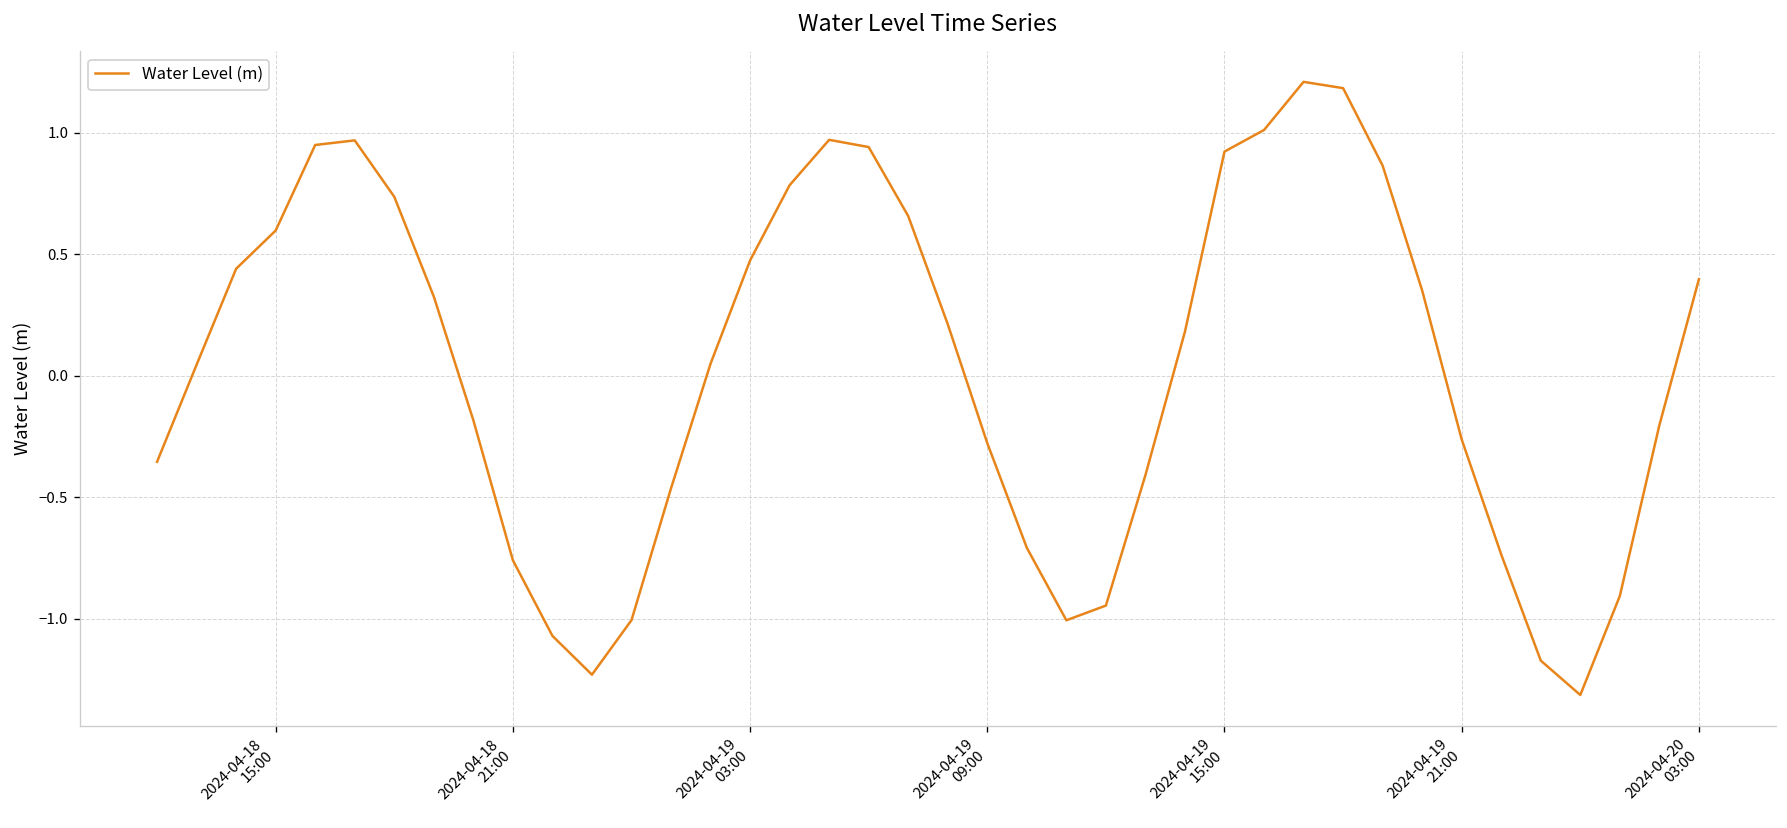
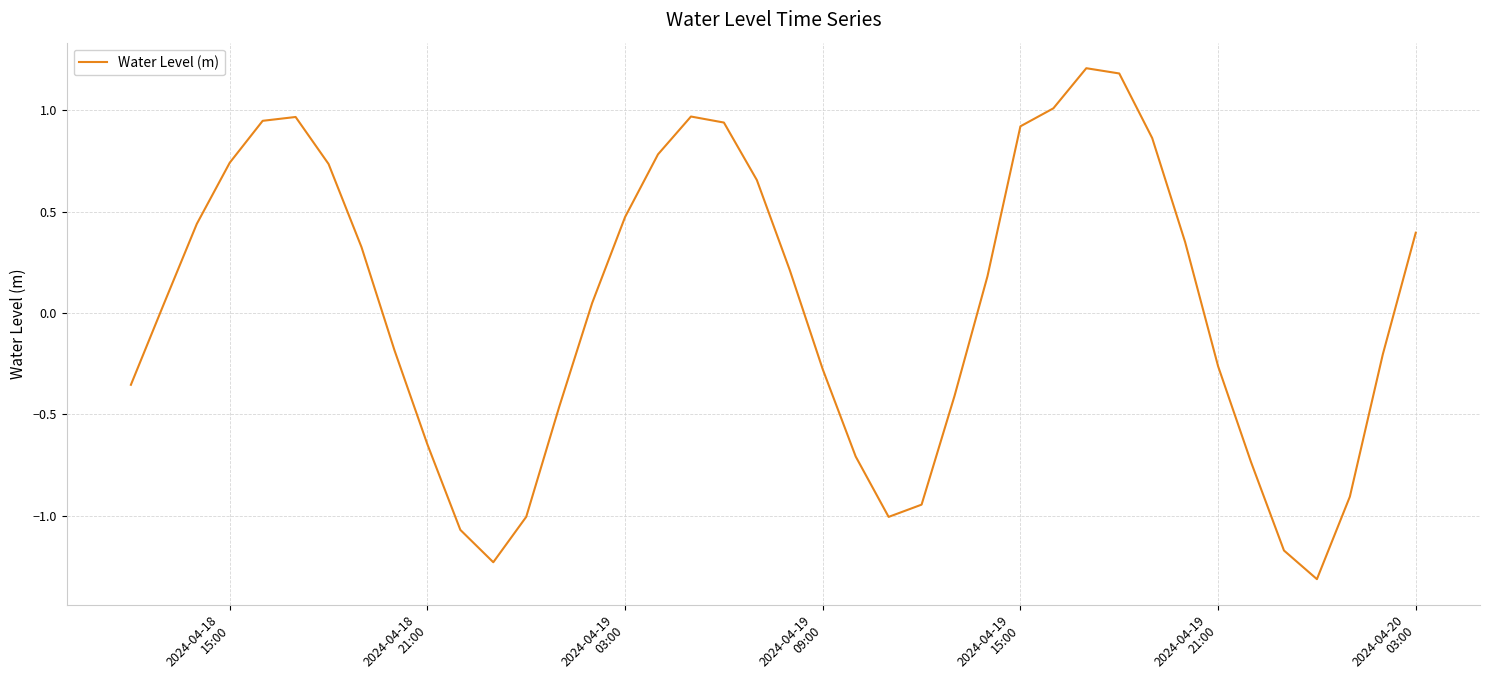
  {
-   "2024-04-18 15:00": 0.60,
-   "2024-04-18 21:00": -0.76,
+   "2024-04-18 15:00": 0.74,
+   "2024-04-18 21:00": -0.65,
    "2024-04-19 03:00": 0.47,
    "2024-04-19 09:00": -0.28,
    "2024-04-19 15:00": 0.92,
    "2024-04-19 21:00": -0.26,
    "2024-04-20 03:00": 0.40
  }
